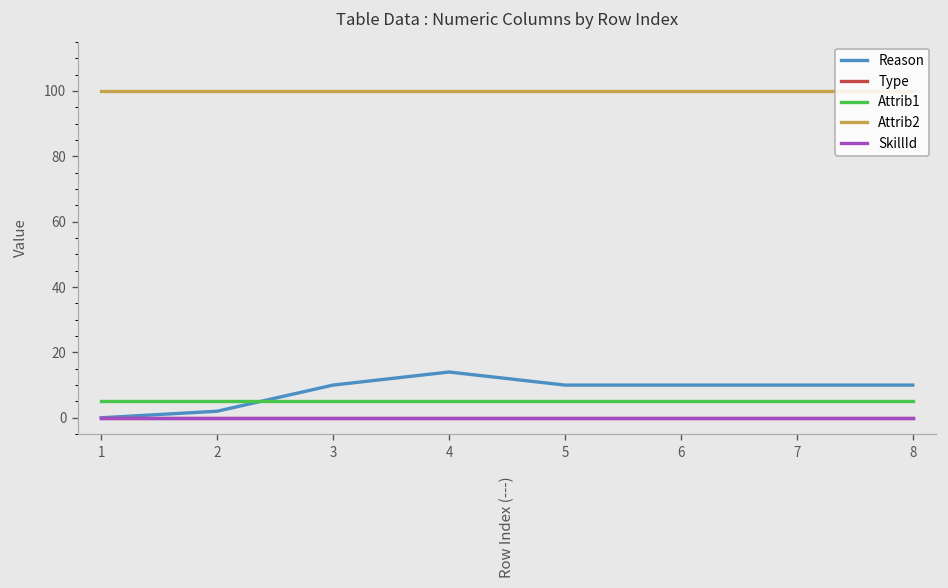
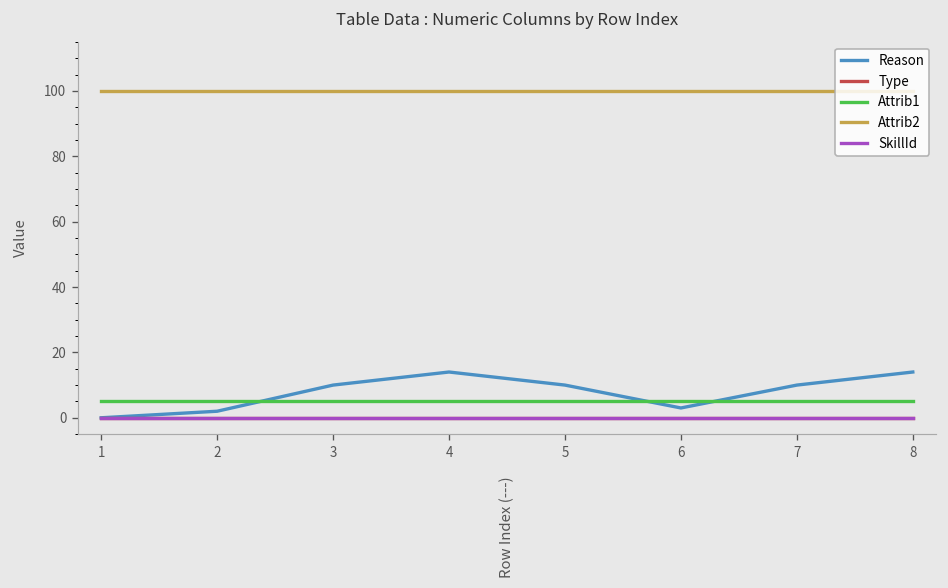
  {
    "Reason": {
      "2": 2,
      "3": 10,
      "4": 14,
      "5": 10,
-     "6": 10,
+     "6": 3,
      "7": 10,
-     "8": 10
+     "8": 14
    },
    "SkillId": {
      "2": 0,
      "3": 0,
      "4": 0,
      "5": 0,
      "6": 0,
      "7": 0,
      "8": 0
    },
    "Attrib1": {
      "1": 5,
      "2": 5,
      "3": 5,
      "4": 5,
      "5": 5,
      "6": 5,
      "7": 5,
      "8": 5
    },
    "Attrib2": {
      "1": 100,
      "2": 100,
      "3": 100,
      "4": 100,
      "5": 100,
      "6": 100,
      "7": 100
    }
  }
